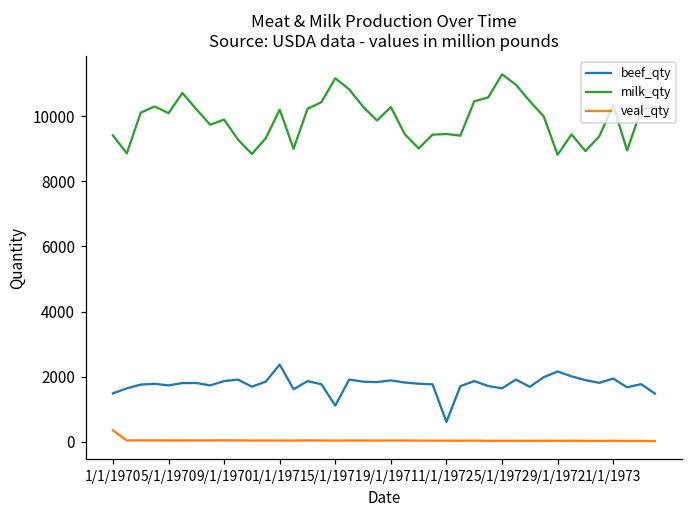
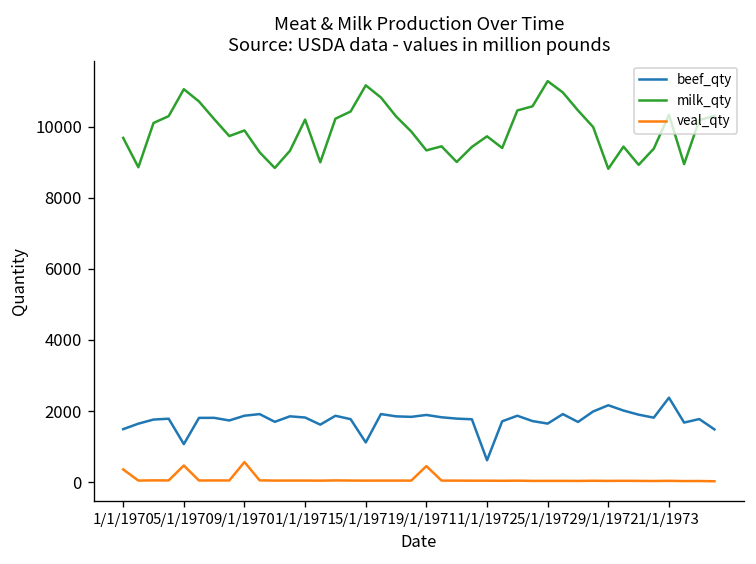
  {
    "beef_qty": {
      "1/1/1970": 1500,
-     "5/1/1970": 1700,
+     "5/1/1970": 1100,
      "9/1/1970": 1900,
-     "1/1/1971": 2400,
+     "1/1/1971": 1800,
      "5/1/1971": 1100,
      "9/1/1971": 1900,
      "1/1/1972": 600,
      "5/1/1972": 1600,
      "9/1/1972": 2200,
-     "1/1/1973": 1900
+     "1/1/1973": 2400
    },
    "milk_qty": {
-     "1/1/1970": 9400,
-     "5/1/1970": 10100,
+     "1/1/1970": 9700,
+     "5/1/1970": 11100,
      "9/1/1970": 9900,
      "1/1/1971": 10200,
      "5/1/1971": 11200,
-     "9/1/1971": 10300,
-     "1/1/1972": 9500,
+     "9/1/1971": 9300,
+     "1/1/1972": 9700,
      "5/1/1972": 11300,
      "9/1/1972": 8800
    },
    "veal_qty": {
      "1/1/1970": 400,
-     "5/1/1970": 0,
-     "9/1/1970": 0,
+     "5/1/1970": 500,
+     "9/1/1970": 600,
      "1/1/1971": 0,
      "5/1/1971": 0,
-     "9/1/1971": 0,
+     "9/1/1971": 500,
      "1/1/1972": 0,
      "5/1/1972": 0,
      "9/1/1972": 0,
      "1/1/1973": 0
    }
  }
